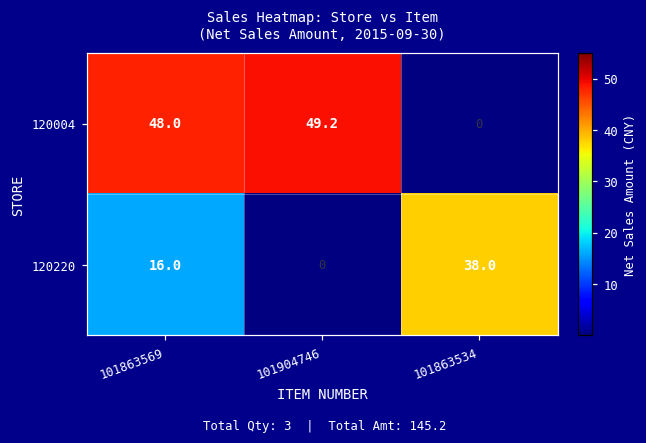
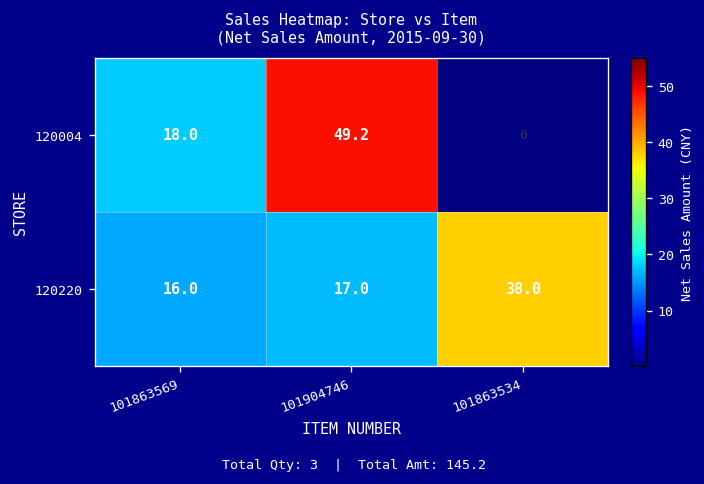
  {
    "120004": {
-     "101863569": 48.0,
+     "101863569": 18.0,
      "101904746": 49.2,
      "101863534": 0
    },
    "120220": {
      "101863569": 16.0,
-     "101904746": 0,
+     "101904746": 17.0,
      "101863534": 38.0
    }
  }
